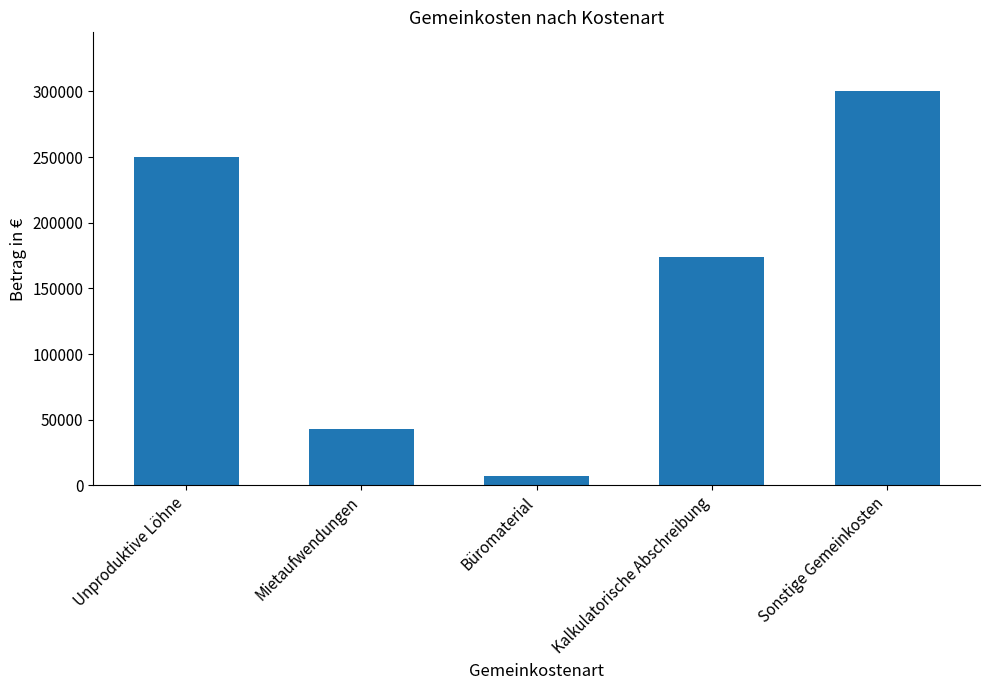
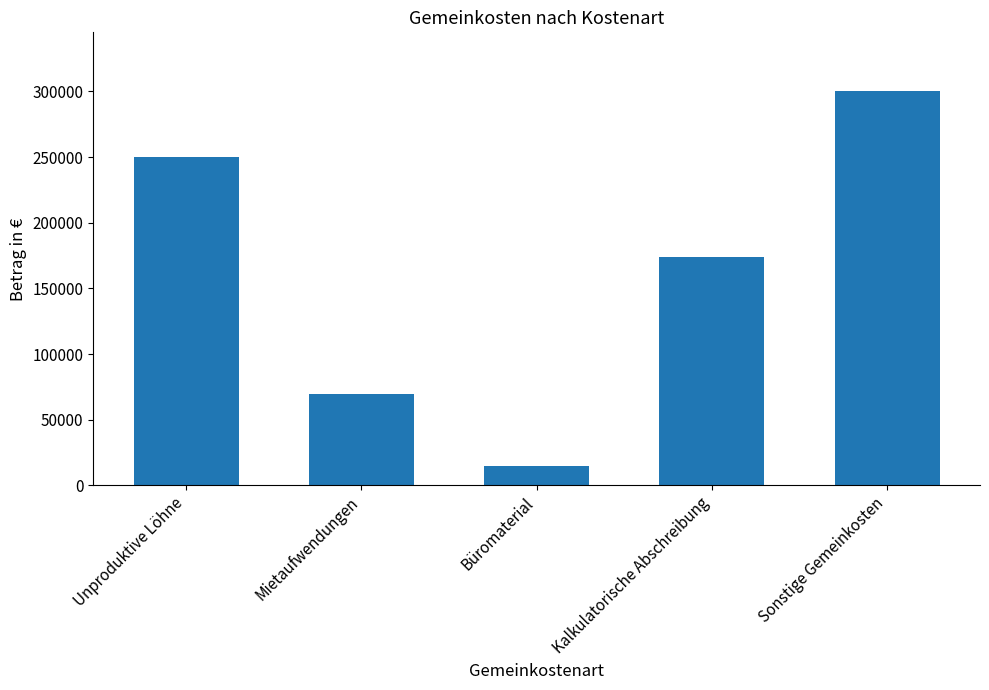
  {
    "Unproduktive Löhne": 250000,
-   "Mietaufwendungen": 43000,
-   "Büromaterial": 8000,
+   "Mietaufwendungen": 70000,
+   "Büromaterial": 15000,
    "Kalkulatorische Abschreibung": 174000,
    "Sonstige Gemeinkosten": 300000
  }
